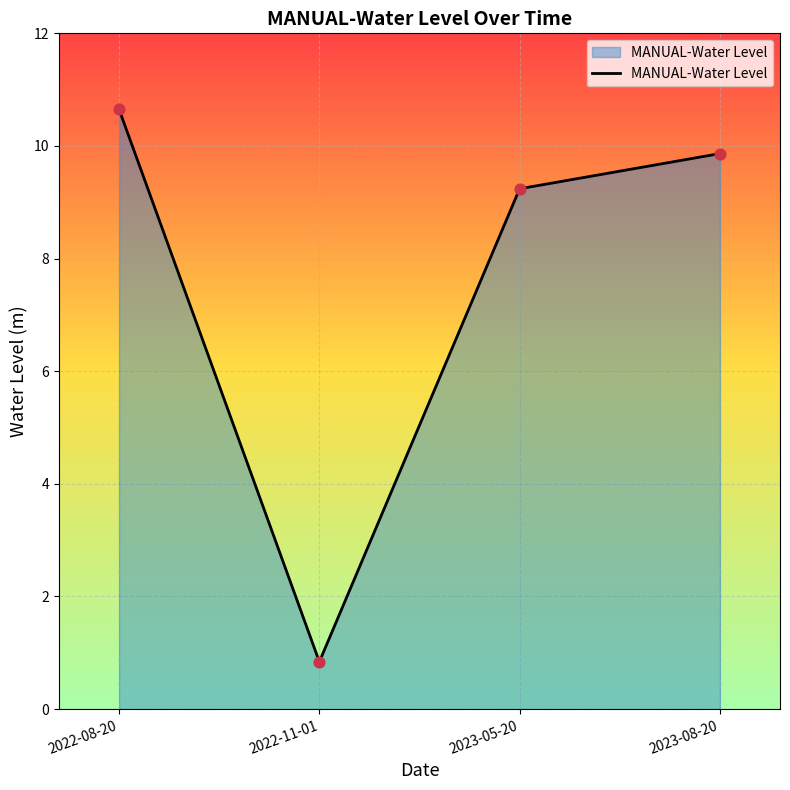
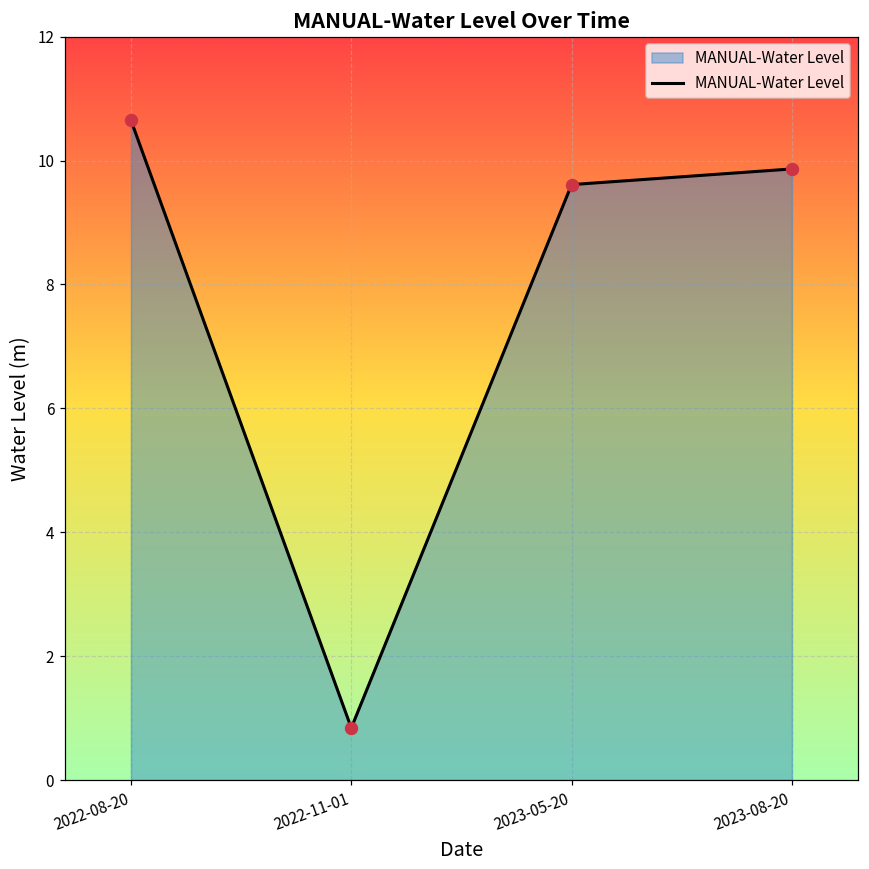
  {
    "2022-08-20": 10.6,
    "2022-11-01": 0.8,
-   "2023-05-20": 9.2,
+   "2023-05-20": 9.6,
    "2023-08-20": 9.9
  }
